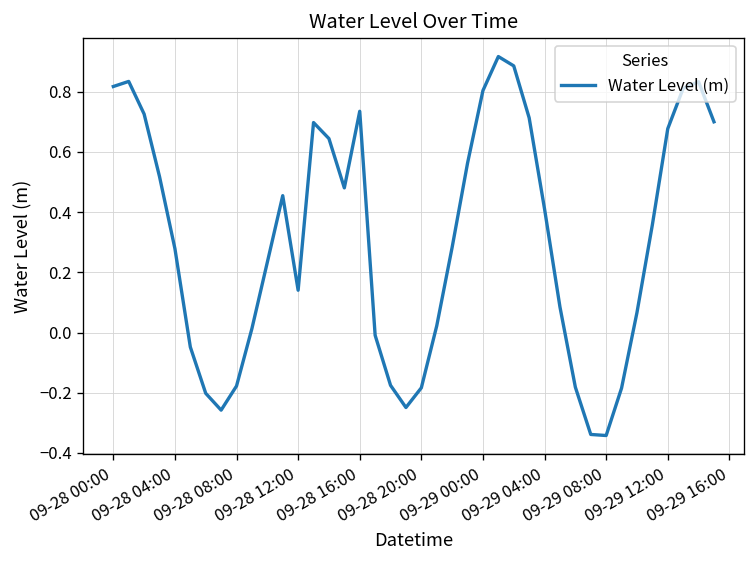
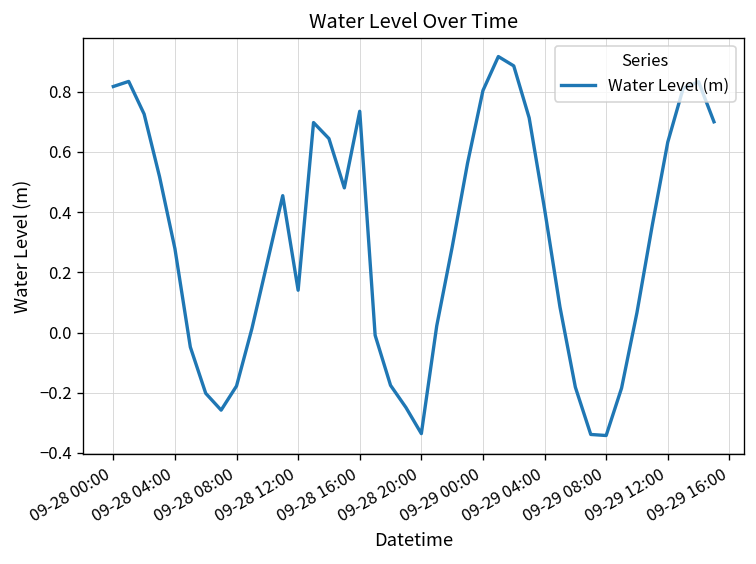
  {
    "09-28 00:00": 0.82,
    "09-28 04:00": 0.28,
    "09-28 08:00": -0.18,
    "09-28 12:00": 0.14,
    "09-28 16:00": 0.73,
-   "09-28 20:00": -0.18,
+   "09-28 20:00": -0.34,
    "09-29 00:00": 0.80,
    "09-29 04:00": 0.41,
    "09-29 08:00": -0.34,
-   "09-29 12:00": 0.68
+   "09-29 12:00": 0.63
  }
